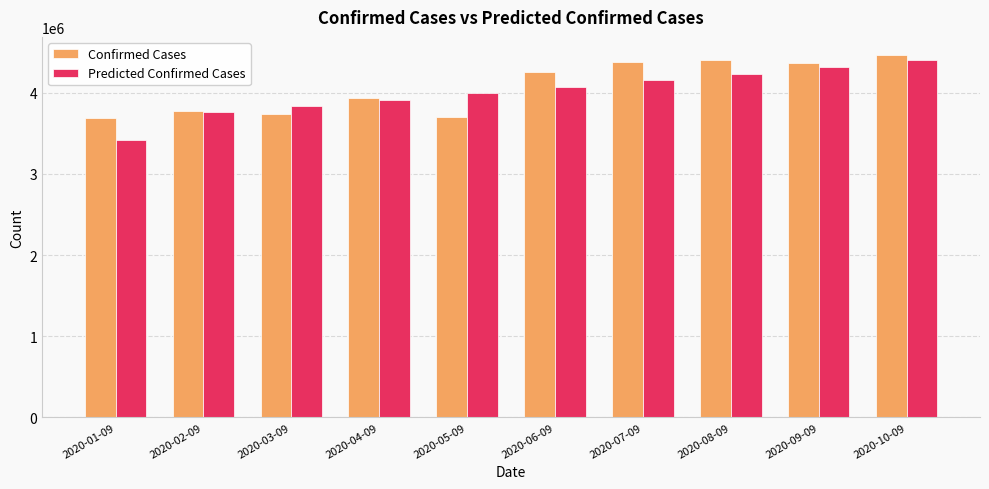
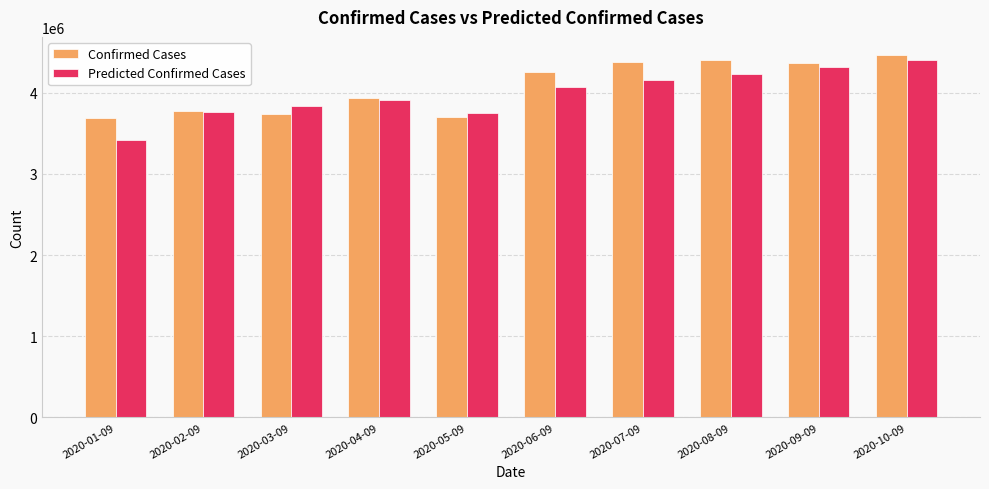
  {
    "Confirmed Cases": {
      "2020-01-09": 3700000,
      "2020-02-09": 3800000,
      "2020-03-09": 3700000,
      "2020-04-09": 3900000,
      "2020-05-09": 3700000,
      "2020-06-09": 4300000,
      "2020-07-09": 4400000,
      "2020-08-09": 4400000,
      "2020-09-09": 4400000,
      "2020-10-09": 4500000
    },
    "Predicted Confirmed Cases": {
      "2020-01-09": 3400000,
      "2020-02-09": 3800000,
      "2020-03-09": 3800000,
      "2020-04-09": 3900000,
-     "2020-05-09": 4000000,
+     "2020-05-09": 3700000,
      "2020-06-09": 4100000,
      "2020-07-09": 4200000,
      "2020-08-09": 4200000,
      "2020-09-09": 4300000,
      "2020-10-09": 4400000
    }
  }
